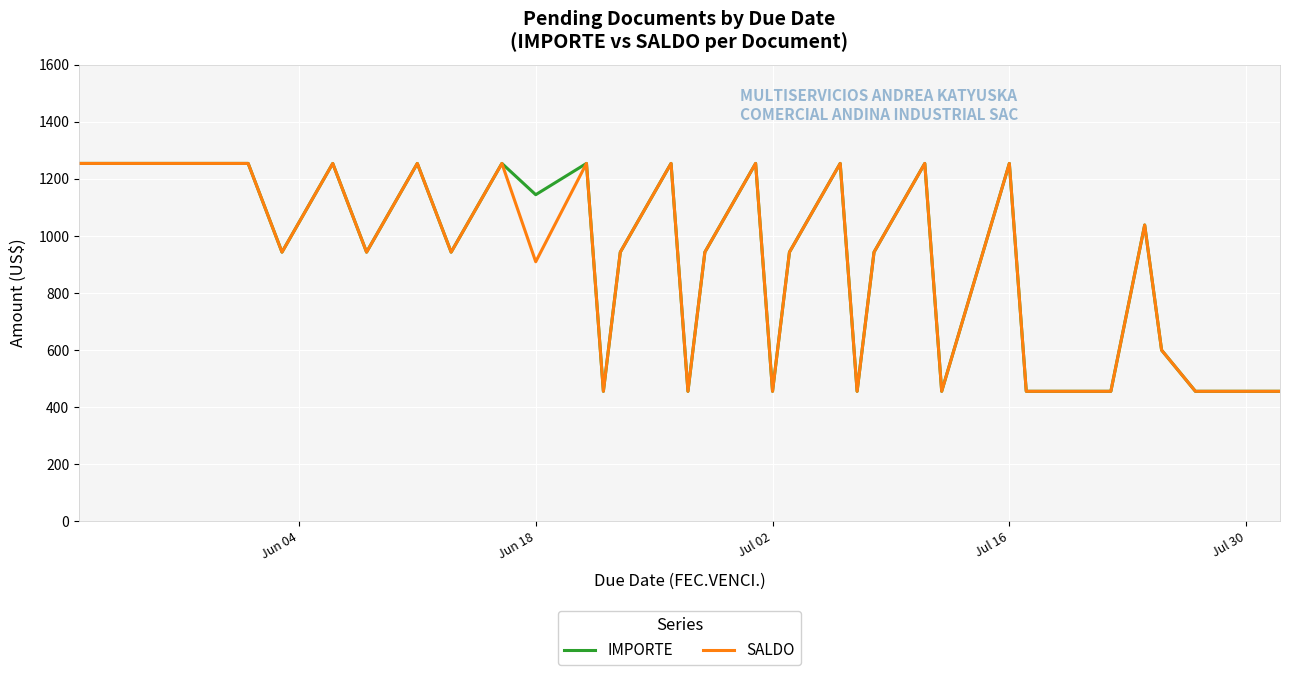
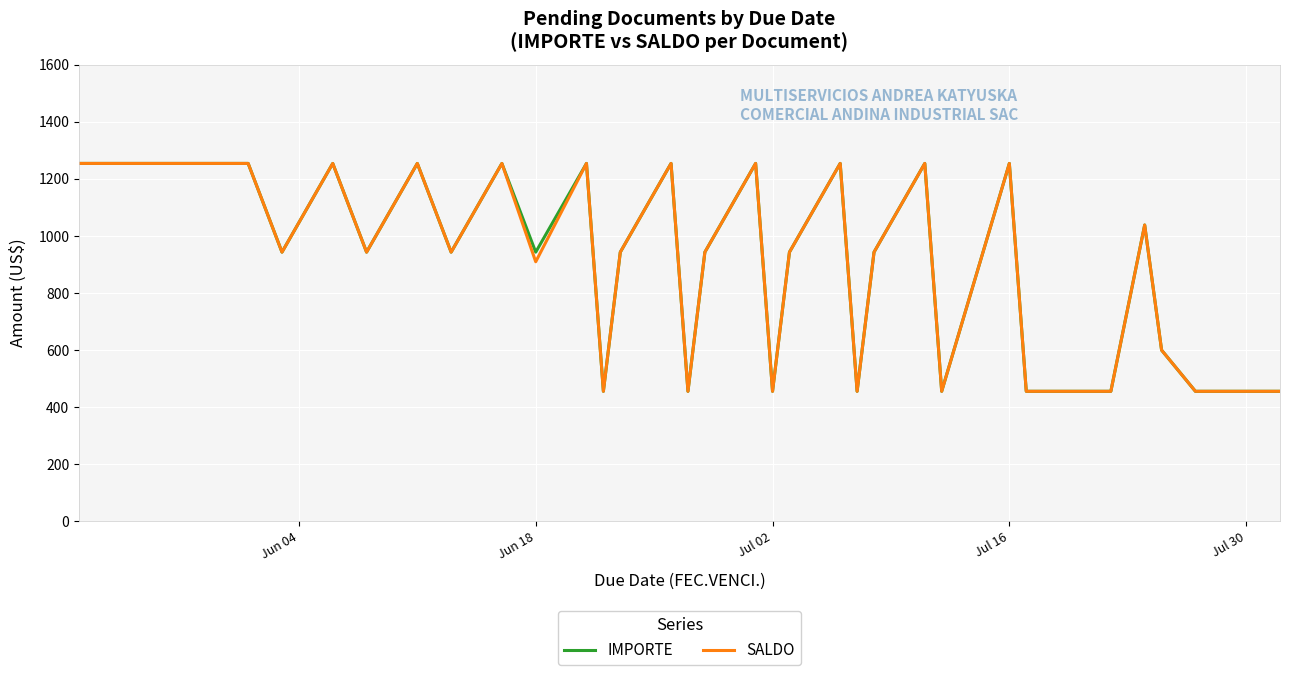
  {
    "IMPORTE": {
-     "Jun 18": 1140
+     "Jun 18": 940
    },
    "SALDO": {
      "Jun 18": 910
    }
  }
